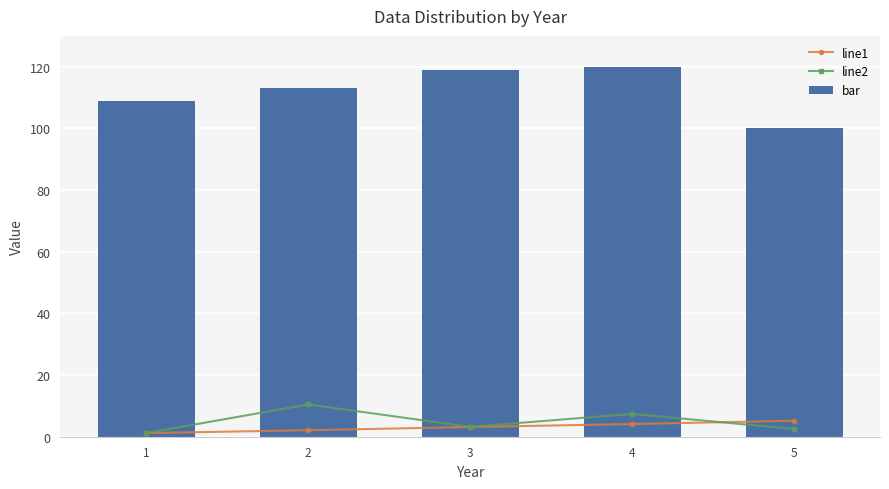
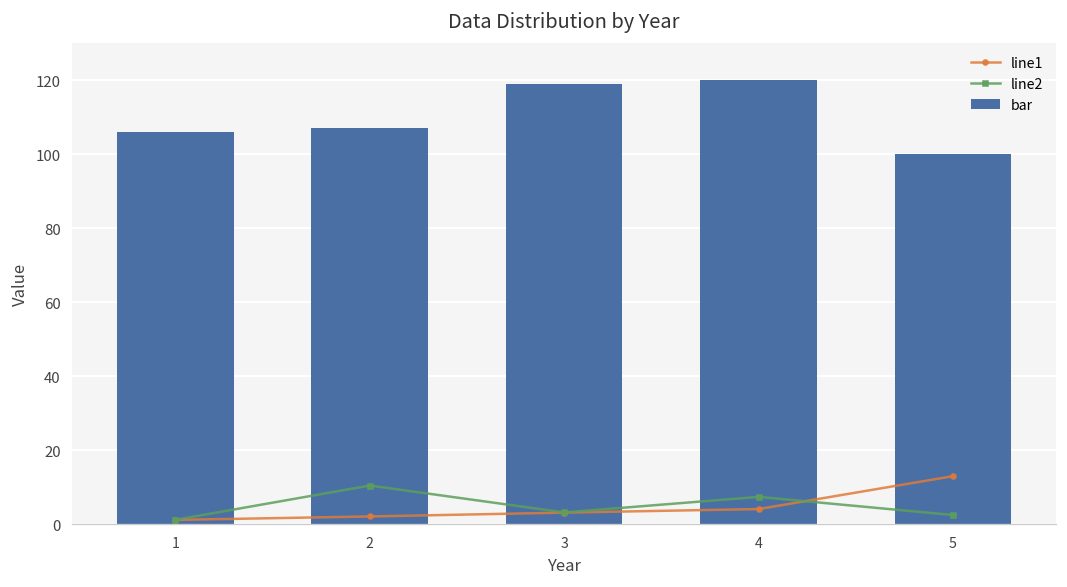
  {
    "bar": {
-     "1": 109,
-     "2": 113,
+     "1": 106,
+     "2": 107,
      "3": 119,
      "4": 120,
      "5": 100
    },
    "line1": {
      "2": 2,
      "4": 4,
-     "5": 5
+     "5": 13
    },
    "line2": {
      "2": 10,
      "4": 7,
      "5": 3
    }
  }
